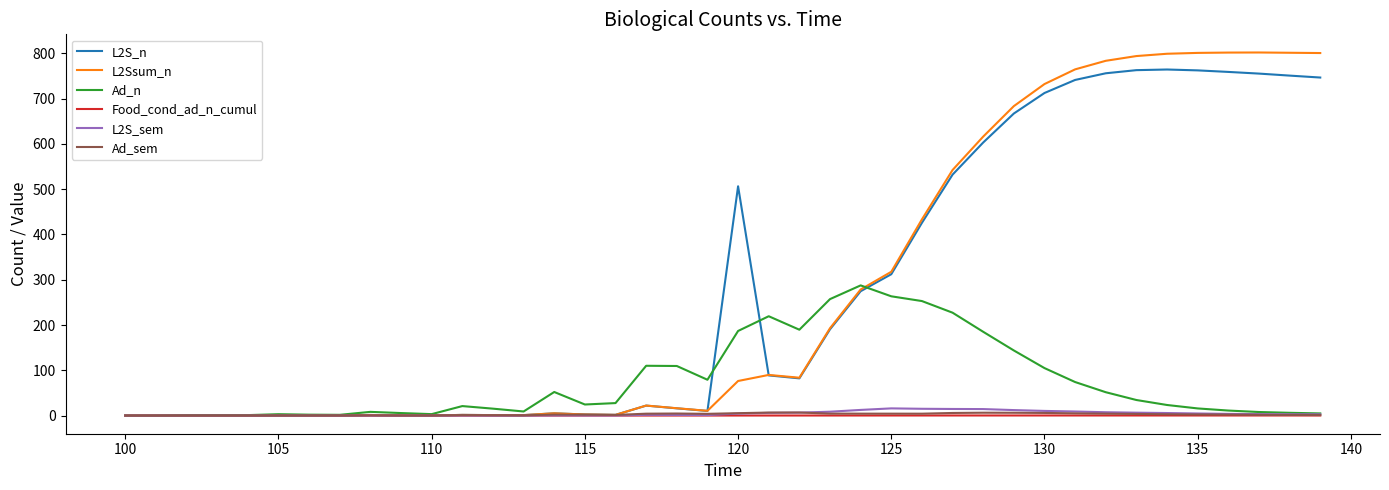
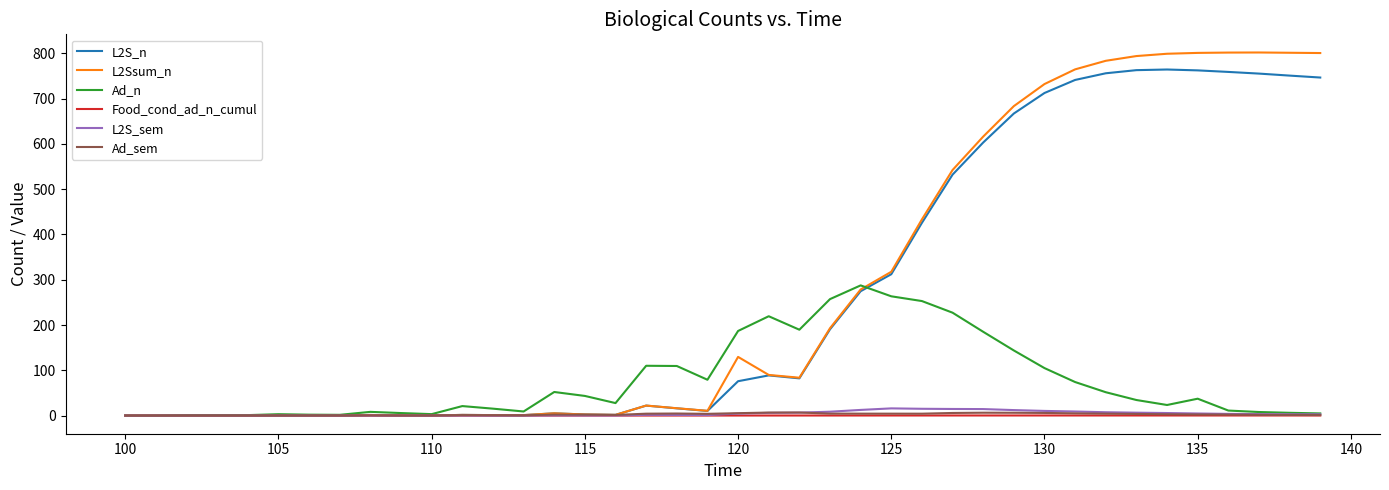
  {
    "L2S_n": {
-     "120": 510,
+     "120": 80,
      "130": 710,
      "135": 760
    },
    "L2Ssum_n": {
-     "120": 80,
+     "120": 130,
      "130": 730,
      "135": 800
    },
    "Ad_n": {
-     "115": 20,
+     "115": 40,
      "120": 190,
      "125": 260,
      "130": 100,
-     "135": 20
+     "135": 40
    },
    "Food_cond_ad_n_cumul": {
      "130": 0
    },
    "L2S_sem": {
      "125": 20
    }
  }
